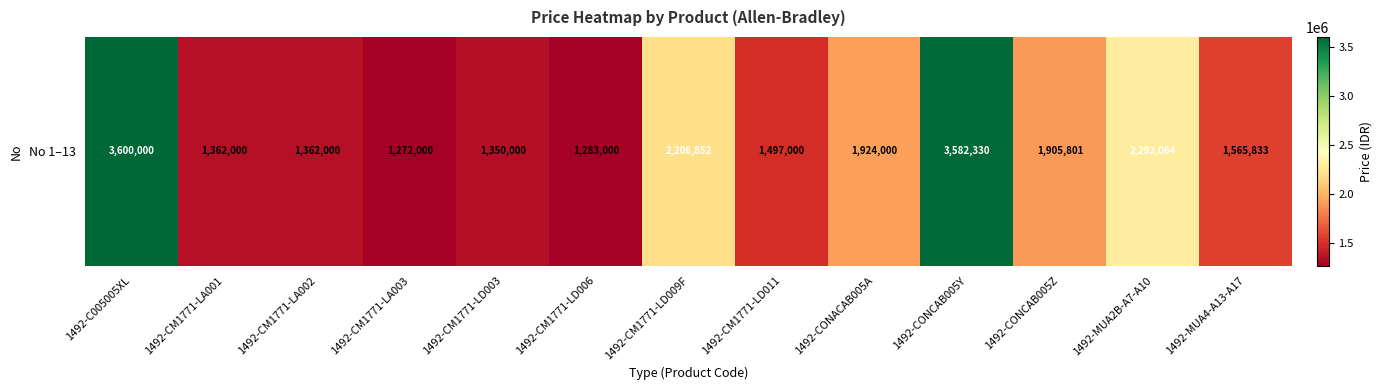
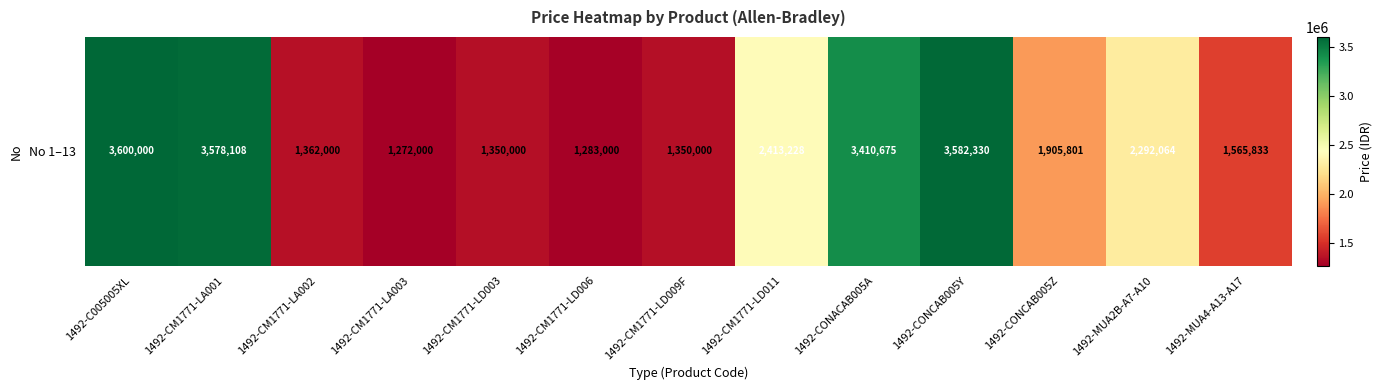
  {
    "No 1–13": {
      "1492-C005005XL": "3,600,000",
-     "1492-CM1771-LA001": "1,362,000",
+     "1492-CM1771-LA001": "3,578,108",
      "1492-CM1771-LA002": "1,362,000",
      "1492-CM1771-LA003": "1,272,000",
      "1492-CM1771-LD003": "1,350,000",
      "1492-CM1771-LD006": "1,283,000",
-     "1492-CM1771-LD009F": "2,206,852",
-     "1492-CM1771-LD011": "1,497,000",
-     "1492-CONACAB005A": "1,924,000",
+     "1492-CM1771-LD009F": "1,350,000",
+     "1492-CM1771-LD011": "2,413,228",
+     "1492-CONACAB005A": "3,410,675",
      "1492-CONCAB005Y": "3,582,330",
      "1492-CONCAB005Z": "1,905,801",
      "1492-MUA2B-A7-A10": "2,292,064",
      "1492-MUA4-A13-A17": "1,565,833"
    }
  }
